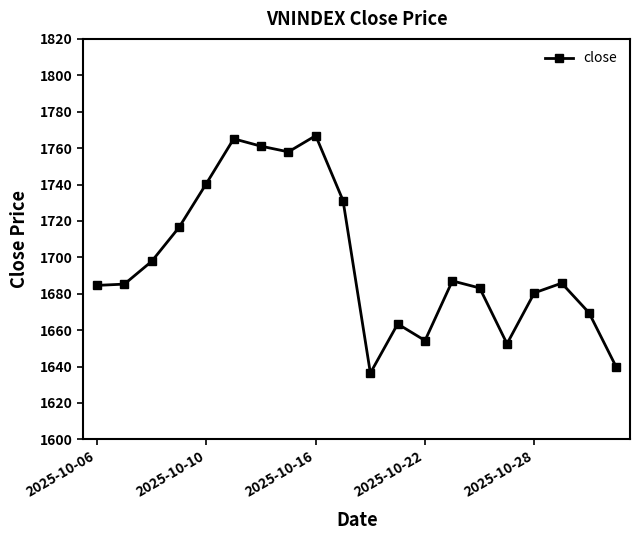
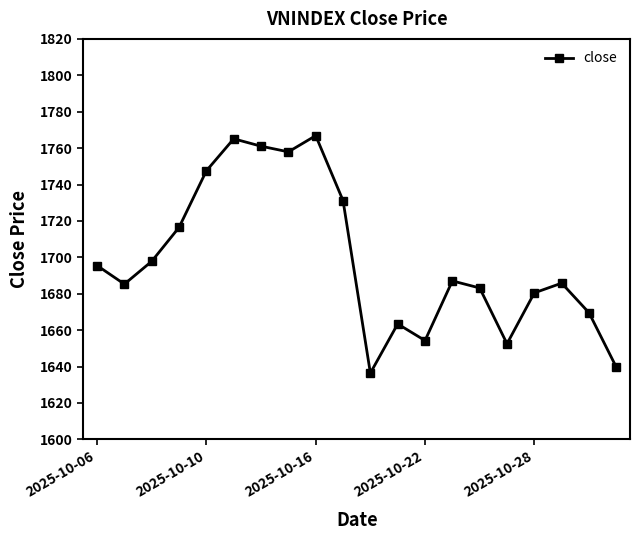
  {
-   "2025-10-06": 1685,
-   "2025-10-10": 1741,
+   "2025-10-06": 1696,
+   "2025-10-10": 1748,
    "2025-10-16": 1767,
    "2025-10-22": 1654,
    "2025-10-28": 1681
  }
